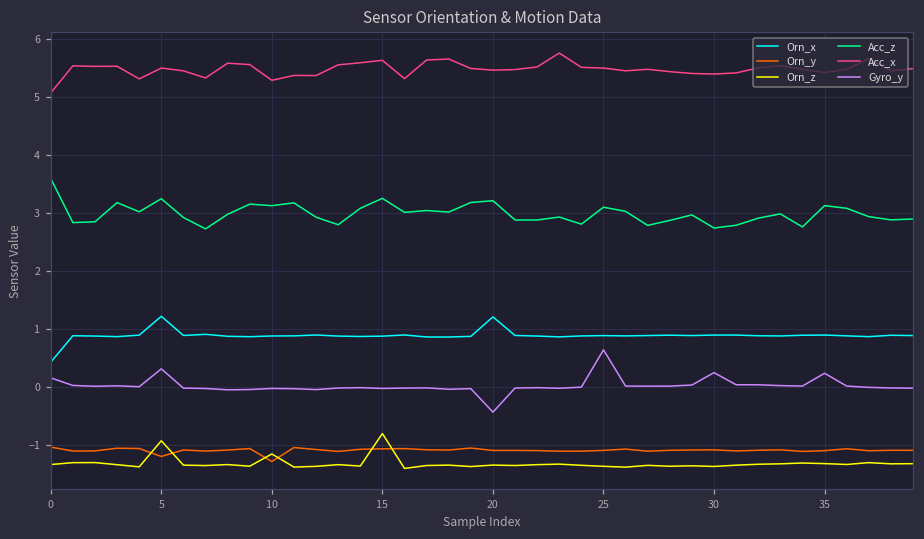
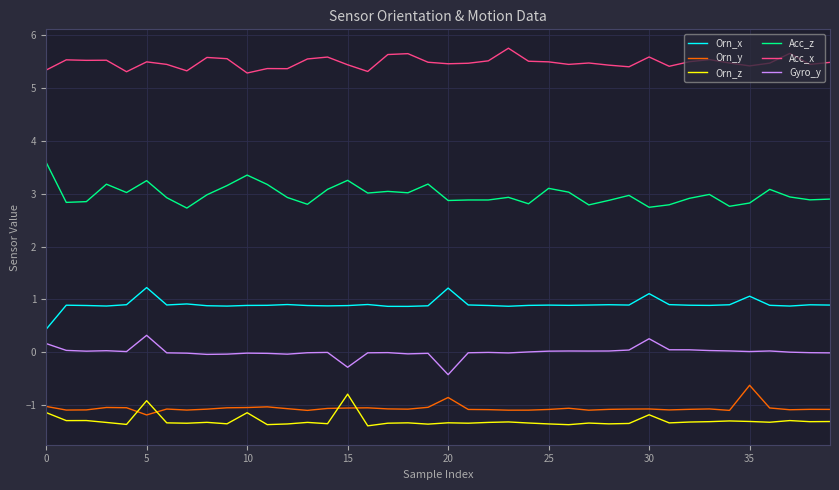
  {
    "Orn_x": {
      "0": 0.4,
      "5": 1.2,
      "10": 0.9,
      "15": 0.9,
      "20": 1.2,
      "25": 0.9,
-     "30": 0.9,
-     "35": 0.9
+     "30": 1.1,
+     "35": 1.1
    },
    "Orn_y": {
      "0": -1.0,
      "5": -1.2,
-     "10": -1.3,
+     "10": -1.0,
      "15": -1.1,
-     "20": -1.1,
+     "20": -0.9,
      "25": -1.1,
      "30": -1.1,
-     "35": -1.1
+     "35": -0.6
    },
    "Orn_z": {
-     "0": -1.3,
+     "0": -1.1,
      "5": -0.9,
      "10": -1.1,
      "15": -0.8,
      "20": -1.3,
      "25": -1.4,
-     "30": -1.4,
+     "30": -1.2,
      "35": -1.3
    },
    "Acc_z": {
      "0": 3.6,
      "5": 3.2,
-     "10": 3.1,
+     "10": 3.4,
      "15": 3.3,
-     "20": 3.2,
+     "20": 2.9,
      "25": 3.1,
      "30": 2.7,
-     "35": 3.1
+     "35": 2.8
    },
    "Acc_x": {
-     "0": 5.1,
+     "0": 5.3,
      "5": 5.5,
      "10": 5.3,
-     "15": 5.6,
+     "15": 5.4,
      "20": 5.5,
      "25": 5.5,
-     "30": 5.4
+     "30": 5.6
    },
    "Gyro_y": {
      "0": 0.2,
      "5": 0.3,
      "10": 0.0,
-     "15": 0.0,
+     "15": -0.3,
      "20": -0.4,
-     "25": 0.6,
+     "25": 0.0,
      "30": 0.3,
-     "35": 0.2
+     "35": 0.0
    }
  }
